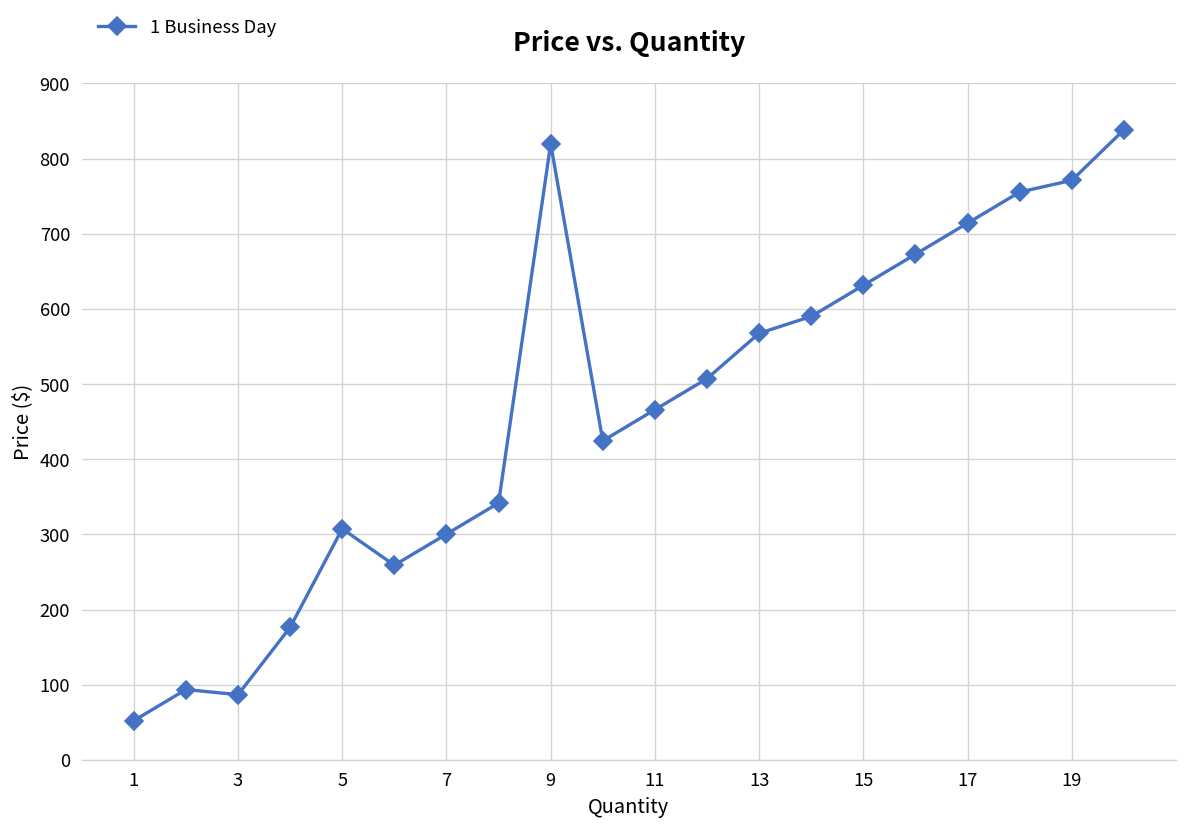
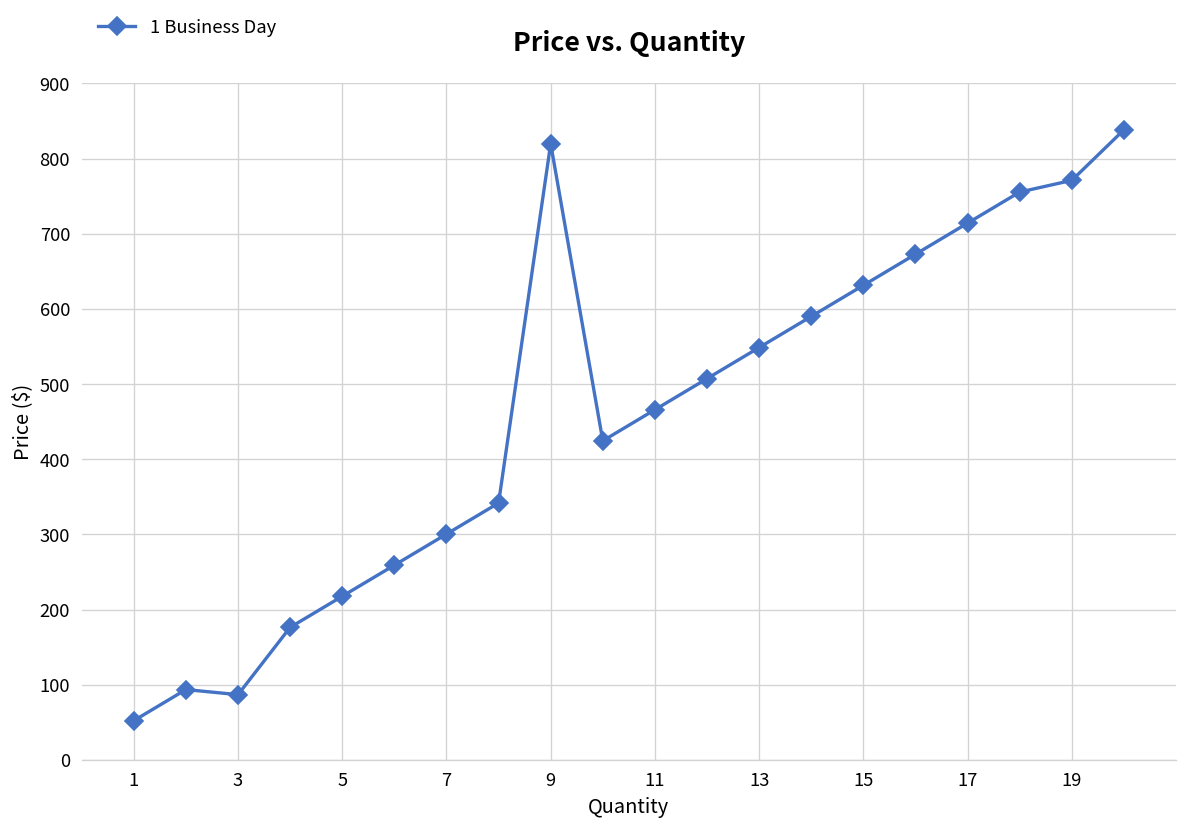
  {
    "1": 50,
    "3": 90,
-   "5": 310,
+   "5": 220,
    "7": 300,
    "9": 820,
    "11": 470,
-   "13": 570,
+   "13": 550,
    "15": 630,
    "17": 710,
    "19": 770
  }
